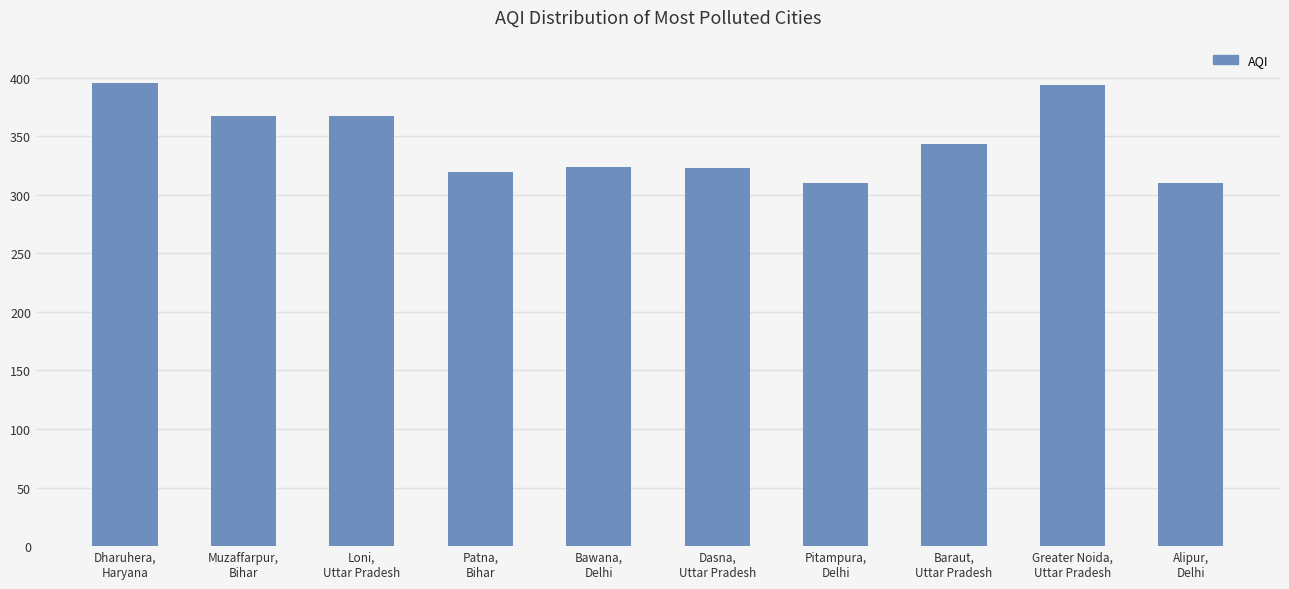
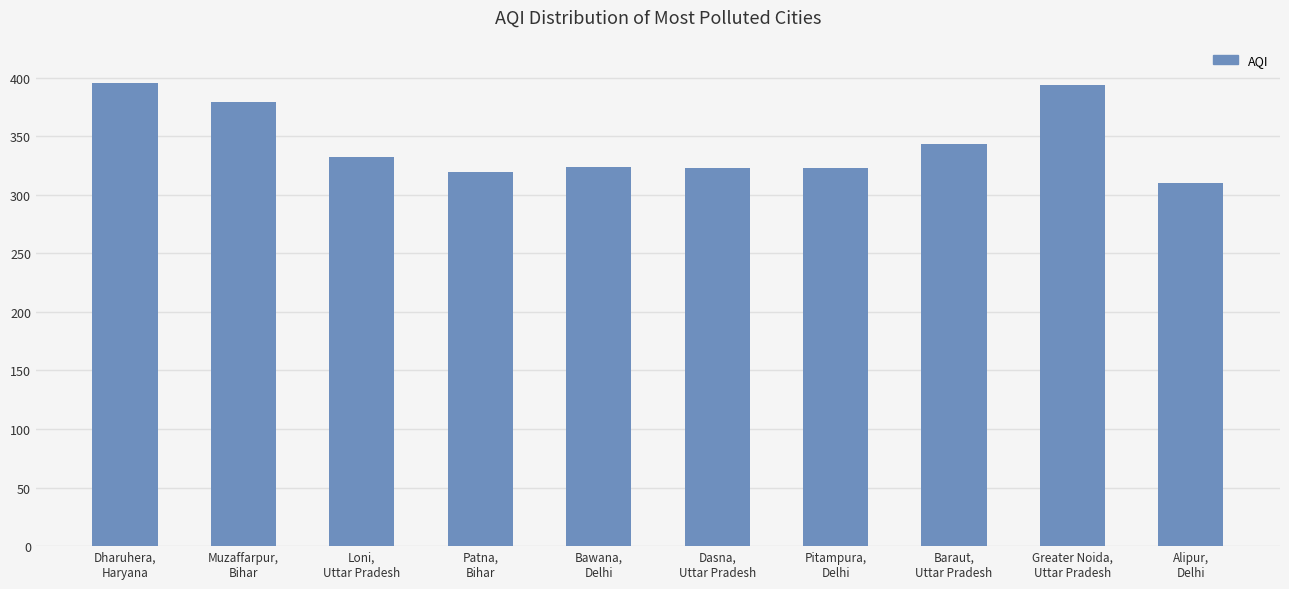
  {
    "Dharuhera, Haryana": 395,
-   "Muzaffarpur, Bihar": 367,
-   "Loni, Uttar Pradesh": 367,
+   "Muzaffarpur, Bihar": 379,
+   "Loni, Uttar Pradesh": 332,
    "Patna, Bihar": 319,
    "Bawana, Delhi": 324,
    "Dasna, Uttar Pradesh": 323,
-   "Pitampura, Delhi": 310,
+   "Pitampura, Delhi": 323,
    "Baraut, Uttar Pradesh": 343,
    "Greater Noida, Uttar Pradesh": 394,
    "Alipur, Delhi": 310
  }
